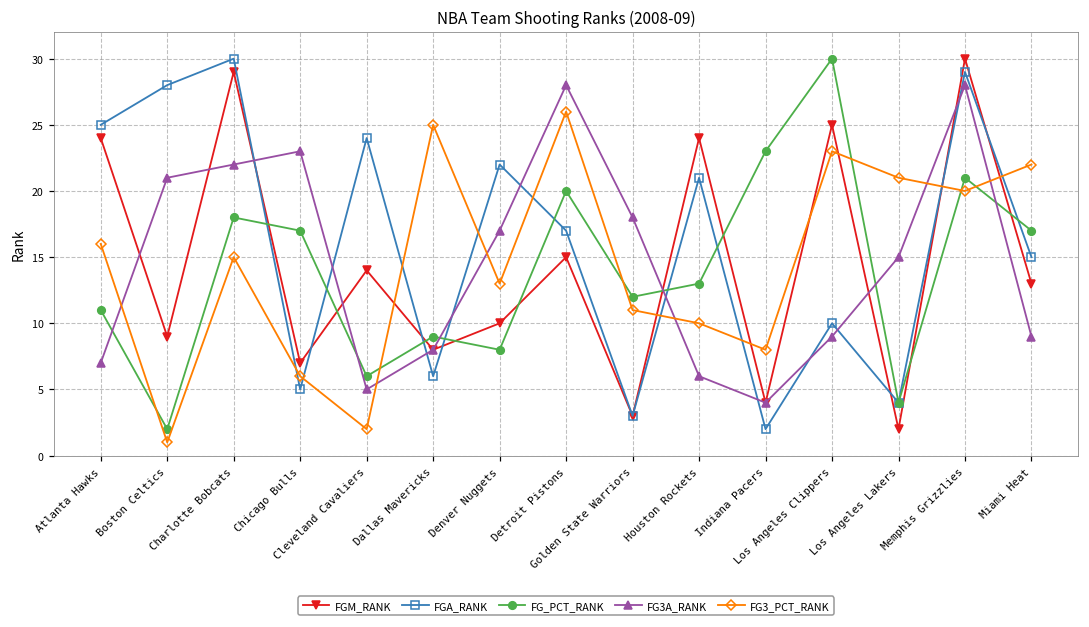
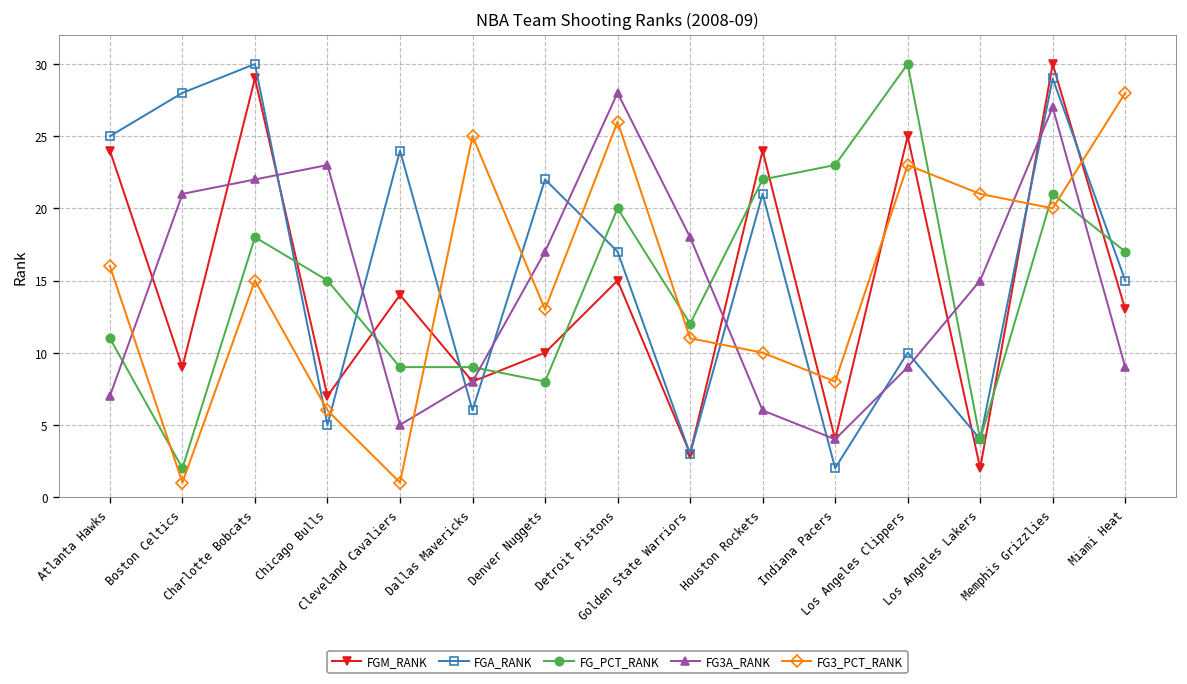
  {
    "FGM_RANK": {
      "Atlanta Hawks": 24,
      "Boston Celtics": 9,
      "Charlotte Bobcats": 29,
      "Chicago Bulls": 7,
      "Cleveland Cavaliers": 14,
      "Denver Nuggets": 10,
      "Detroit Pistons": 15,
      "Houston Rockets": 24,
      "Los Angeles Clippers": 25,
      "Los Angeles Lakers": 2,
      "Memphis Grizzlies": 30,
      "Miami Heat": 13
    },
    "FGA_RANK": {
      "Atlanta Hawks": 25,
      "Boston Celtics": 28,
      "Charlotte Bobcats": 30,
      "Chicago Bulls": 5,
      "Cleveland Cavaliers": 24,
      "Dallas Mavericks": 6,
      "Denver Nuggets": 22,
      "Detroit Pistons": 17,
      "Houston Rockets": 21,
      "Indiana Pacers": 2,
      "Los Angeles Clippers": 10,
      "Memphis Grizzlies": 29,
      "Miami Heat": 15
    },
    "FG_PCT_RANK": {
      "Atlanta Hawks": 11,
      "Boston Celtics": 2,
      "Charlotte Bobcats": 18,
-     "Chicago Bulls": 17,
-     "Cleveland Cavaliers": 6,
+     "Chicago Bulls": 15,
+     "Cleveland Cavaliers": 9,
      "Dallas Mavericks": 9,
      "Denver Nuggets": 8,
      "Detroit Pistons": 20,
      "Golden State Warriors": 12,
-     "Houston Rockets": 13,
+     "Houston Rockets": 22,
      "Indiana Pacers": 23,
      "Los Angeles Clippers": 30,
      "Memphis Grizzlies": 21,
      "Miami Heat": 17
    },
    "FG3A_RANK": {
      "Atlanta Hawks": 7,
      "Boston Celtics": 21,
      "Charlotte Bobcats": 22,
      "Chicago Bulls": 23,
      "Cleveland Cavaliers": 5,
      "Denver Nuggets": 17,
      "Detroit Pistons": 28,
      "Golden State Warriors": 18,
      "Houston Rockets": 6,
      "Los Angeles Clippers": 9,
      "Los Angeles Lakers": 15,
-     "Memphis Grizzlies": 28,
+     "Memphis Grizzlies": 27,
      "Miami Heat": 9
    },
    "FG3_PCT_RANK": {
      "Atlanta Hawks": 16,
      "Boston Celtics": 1,
      "Charlotte Bobcats": 15,
      "Chicago Bulls": 6,
-     "Cleveland Cavaliers": 2,
+     "Cleveland Cavaliers": 1,
      "Dallas Mavericks": 25,
      "Denver Nuggets": 13,
      "Detroit Pistons": 26,
      "Golden State Warriors": 11,
      "Houston Rockets": 10,
      "Indiana Pacers": 8,
      "Los Angeles Clippers": 23,
      "Los Angeles Lakers": 21,
      "Memphis Grizzlies": 20,
-     "Miami Heat": 22
+     "Miami Heat": 28
    }
  }
